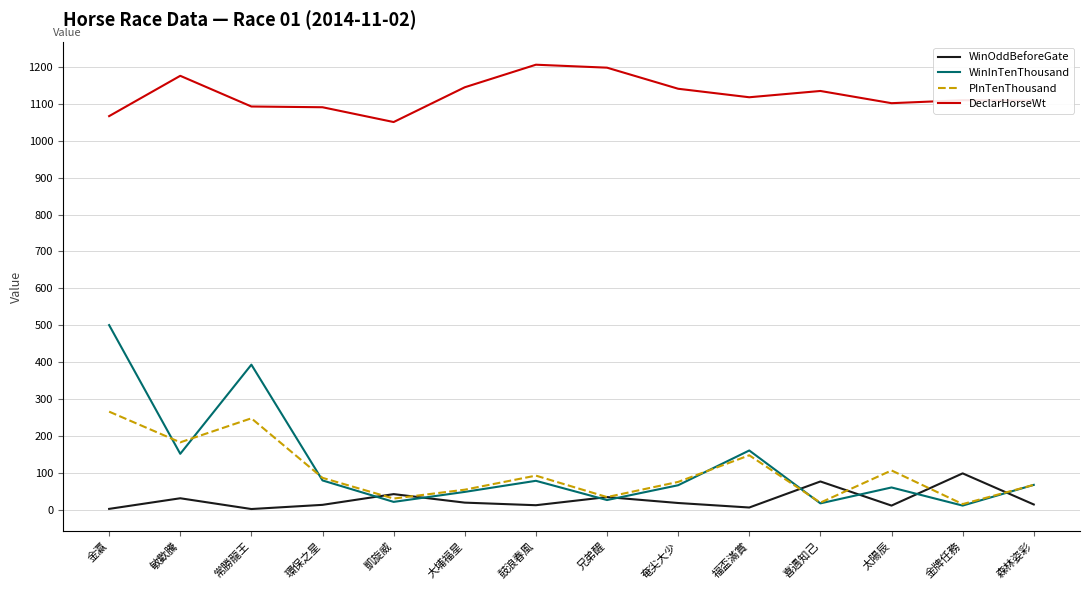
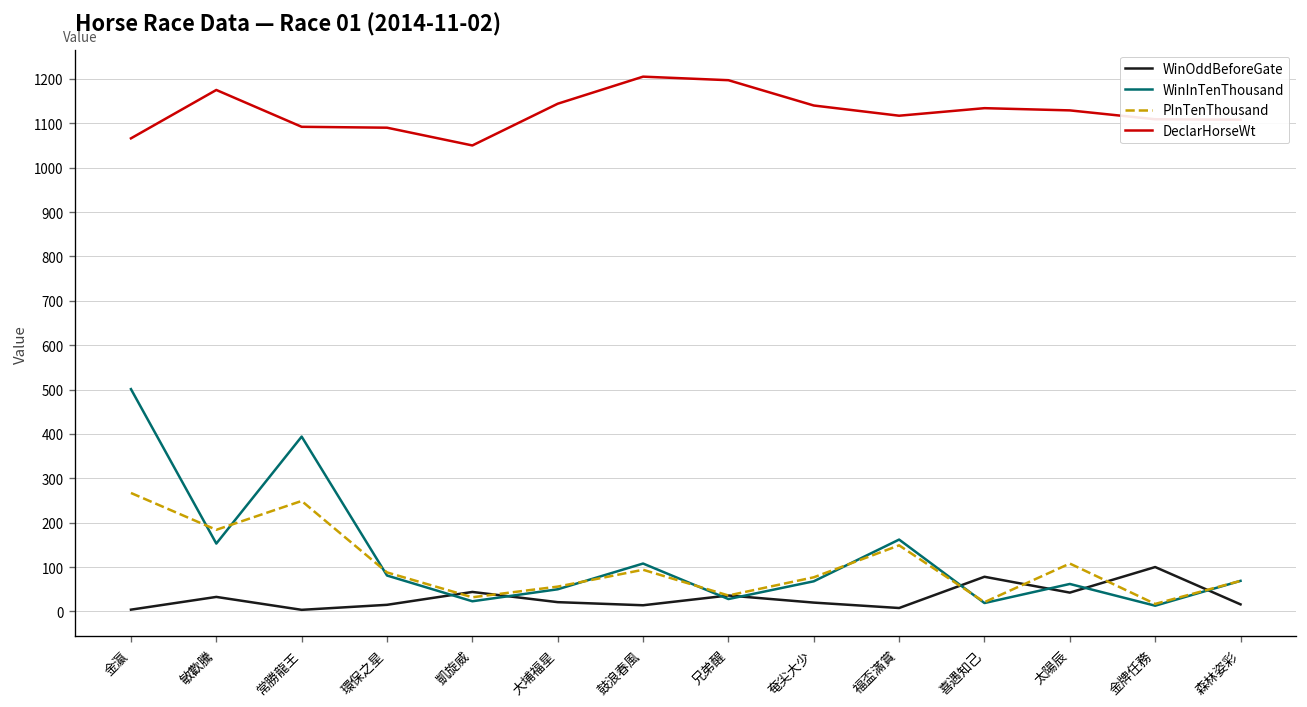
  {
    "WinOddBeforeGate": {
      "金瀛": 0,
      "敏歡騰": 30,
      "常勝龍王": 0,
      "環保之星": 20,
      "凱旋威": 40,
      "大埔福星": 20,
      "鼓浪春風": 10,
      "奄尖大少": 20,
      "福盃滿賞": 10,
      "喜遇知己": 80,
-     "太陽辰": 10,
+     "太陽辰": 40,
      "金牌任務": 100,
      "森林姿彩": 20
    },
    "WinInTenThousand": {
      "金瀛": 500,
      "敏歡騰": 150,
      "常勝龍王": 390,
      "環保之星": 80,
      "凱旋威": 20,
-     "鼓浪春風": 80,
+     "鼓浪春風": 110,
      "兄弟醒": 30,
      "奄尖大少": 70,
      "福盃滿賞": 160,
      "太陽辰": 60
    },
    "PInTenThousand": {
      "金瀛": 270,
      "敏歡騰": 180,
      "常勝龍王": 250,
      "環保之星": 90,
      "凱旋威": 30,
      "鼓浪春風": 90,
      "奄尖大少": 80,
      "福盃滿賞": 150,
      "太陽辰": 110
    },
    "DeclarHorseWt": {
      "金瀛": 1070,
      "敏歡騰": 1180,
      "常勝龍王": 1090,
      "環保之星": 1090,
      "凱旋威": 1050,
      "大埔福星": 1140,
      "鼓浪春風": 1210,
      "兄弟醒": 1200,
      "奄尖大少": 1140,
      "福盃滿賞": 1120,
      "喜遇知己": 1130,
-     "太陽辰": 1100
+     "太陽辰": 1130
    }
  }
